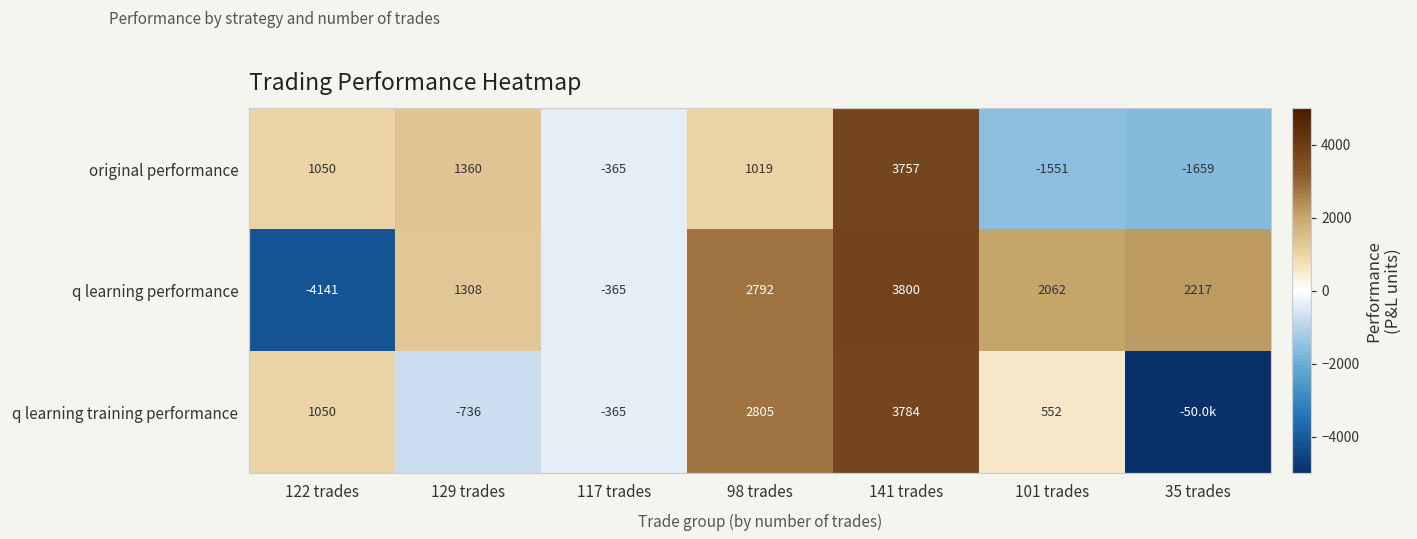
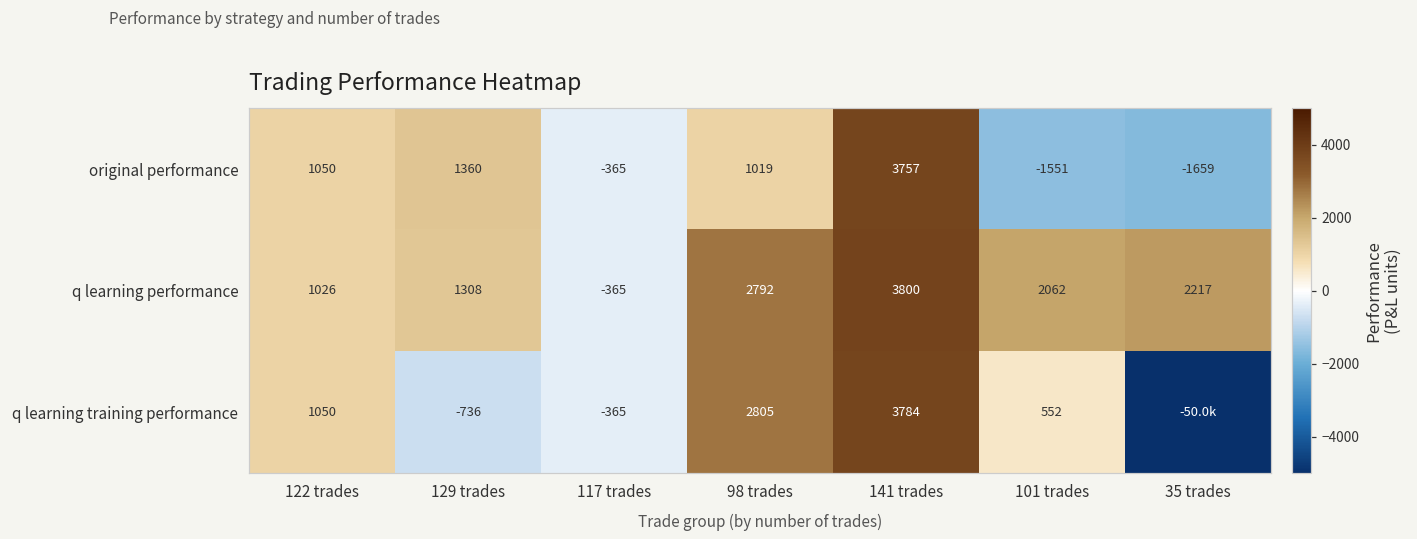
  {
    "original performance": {
      "122 trades": "1050",
      "129 trades": "1360",
      "117 trades": "-365",
      "98 trades": "1019",
      "141 trades": "3757",
      "101 trades": "-1551",
      "35 trades": "-1659"
    },
    "q learning performance": {
-     "122 trades": "-4141",
+     "122 trades": "1026",
      "129 trades": "1308",
      "117 trades": "-365",
      "98 trades": "2792",
      "141 trades": "3800",
      "101 trades": "2062",
      "35 trades": "2217"
    },
    "q learning training performance": {
      "122 trades": "1050",
      "129 trades": "-736",
      "117 trades": "-365",
      "98 trades": "2805",
      "141 trades": "3784",
      "101 trades": "552",
      "35 trades": "-50.0k"
    }
  }
